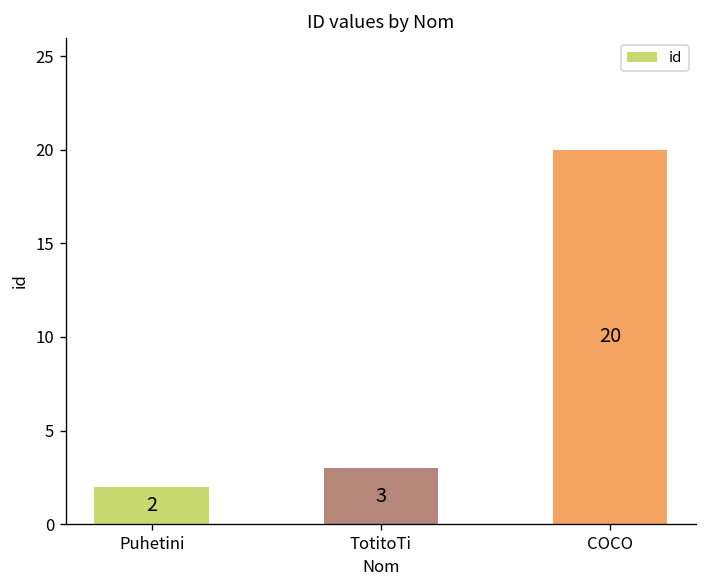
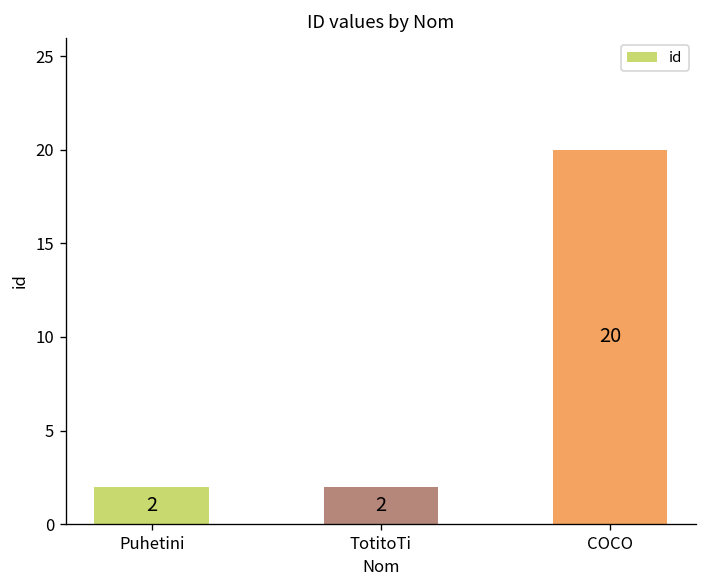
  {
    "Puhetini": 2,
-   "TotitoTi": 3,
+   "TotitoTi": 2,
    "COCO": 20
  }
